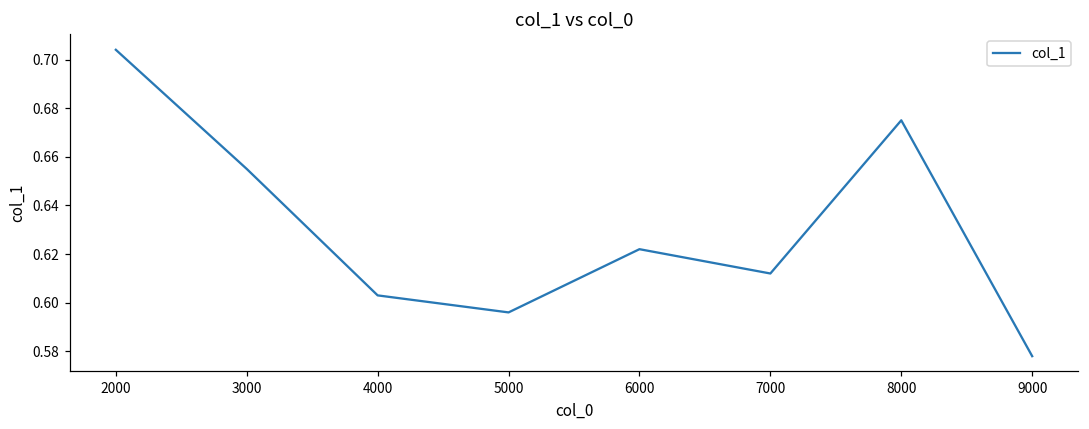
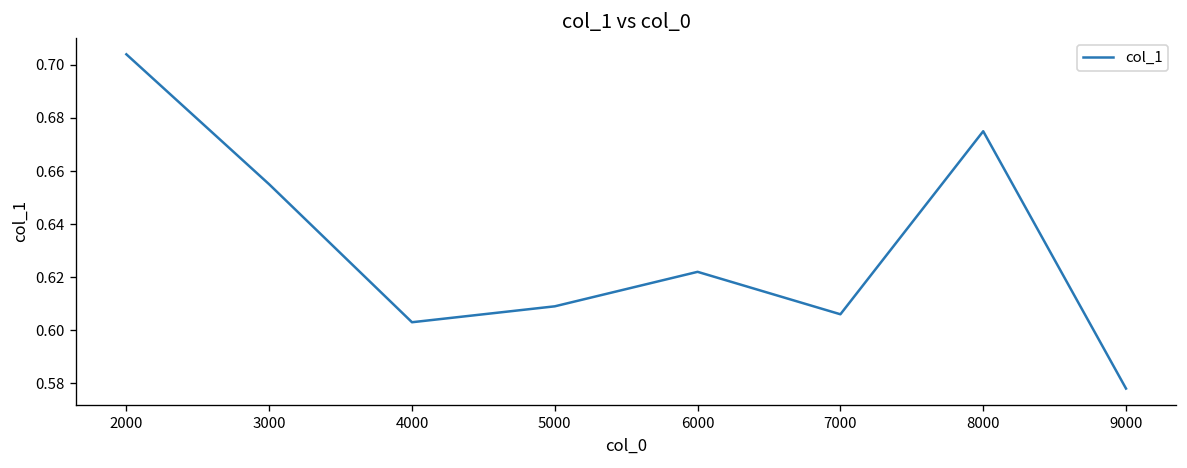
  {
    "2000": 0.704,
    "3000": 0.655,
    "4000": 0.603,
-   "5000": 0.596,
+   "5000": 0.609,
    "6000": 0.622,
-   "7000": 0.612,
+   "7000": 0.606,
    "8000": 0.675,
    "9000": 0.578
  }
